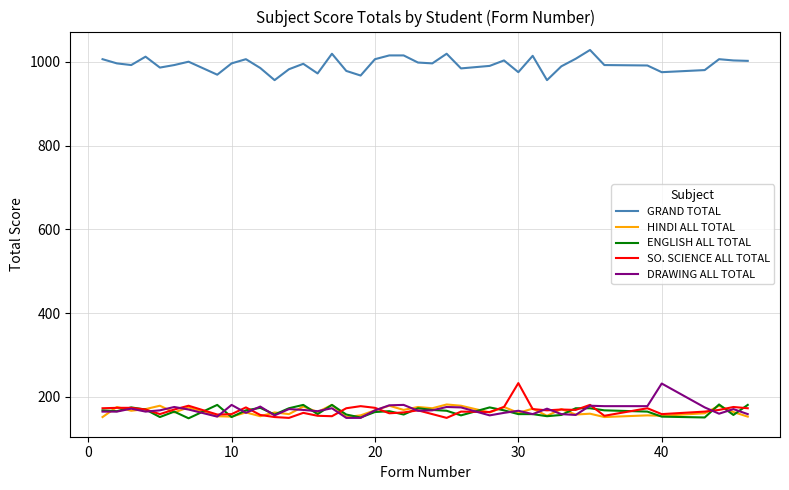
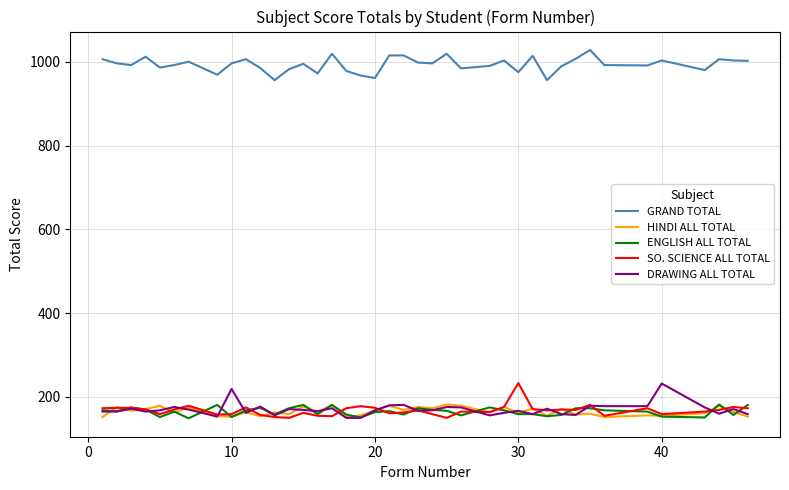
  {
    "GRAND TOTAL": {
      "10": 1000,
-     "20": 1010,
+     "20": 960,
      "30": 980,
-     "40": 980
+     "40": 1000
    },
    "SO. SCIENCE ALL TOTAL": {
      "30": 230
    },
    "DRAWING ALL TOTAL": {
-     "10": 180,
+     "10": 220,
      "40": 230
    }
  }
